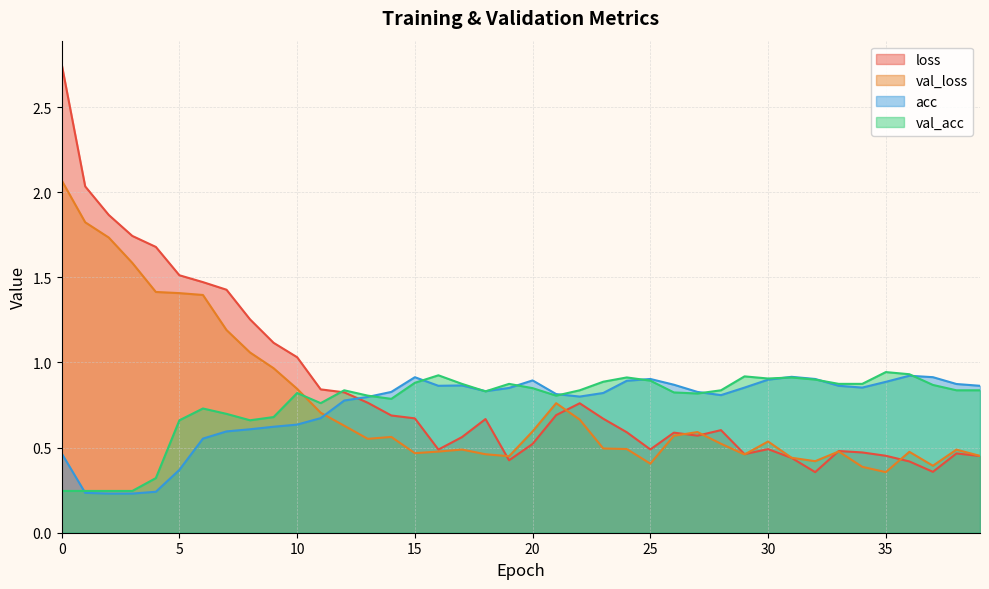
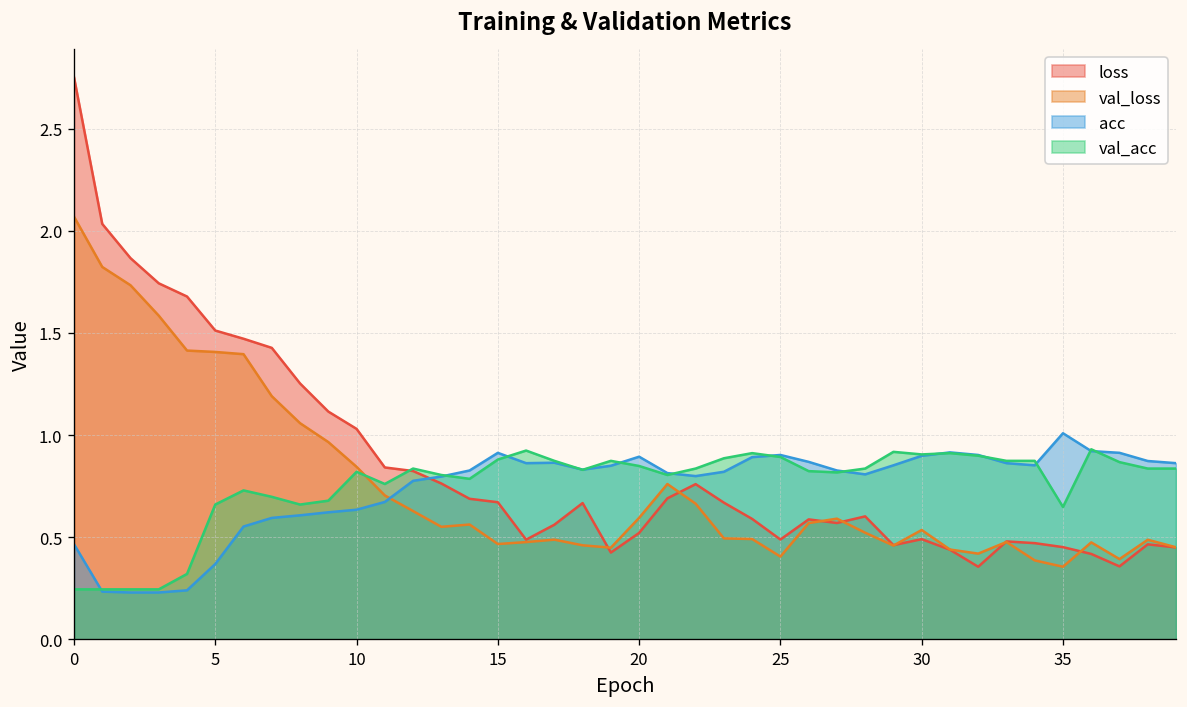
  {
    "acc": {
      "0": 0.47,
      "5": 0.37,
      "10": 0.64,
      "15": 0.91,
      "20": 0.89,
-     "35": 0.89
+     "35": 1.01
    },
    "val_acc": {
      "0": 0.25,
      "5": 0.66,
      "10": 0.82,
      "15": 0.88,
      "20": 0.85,
-     "35": 0.94
+     "35": 0.65
    }
  }
